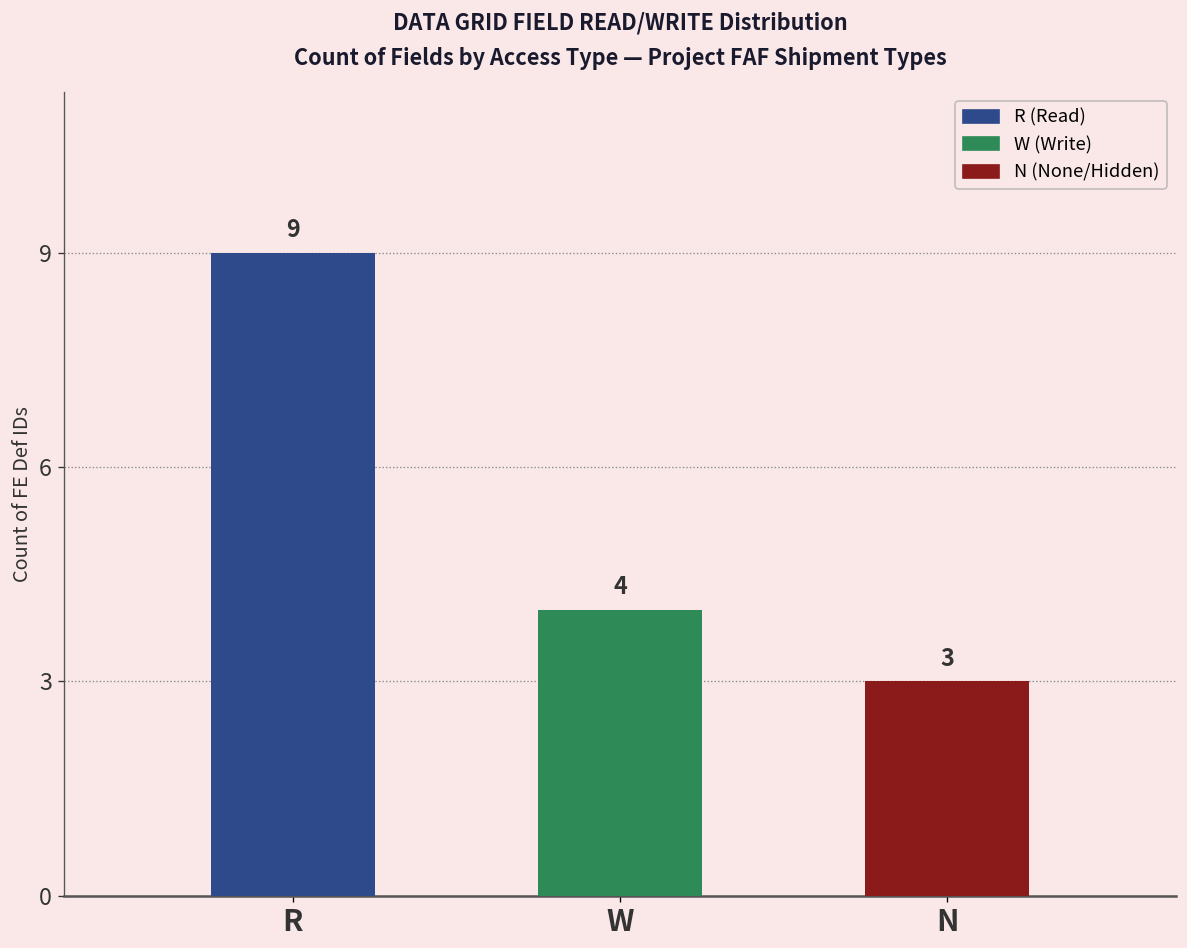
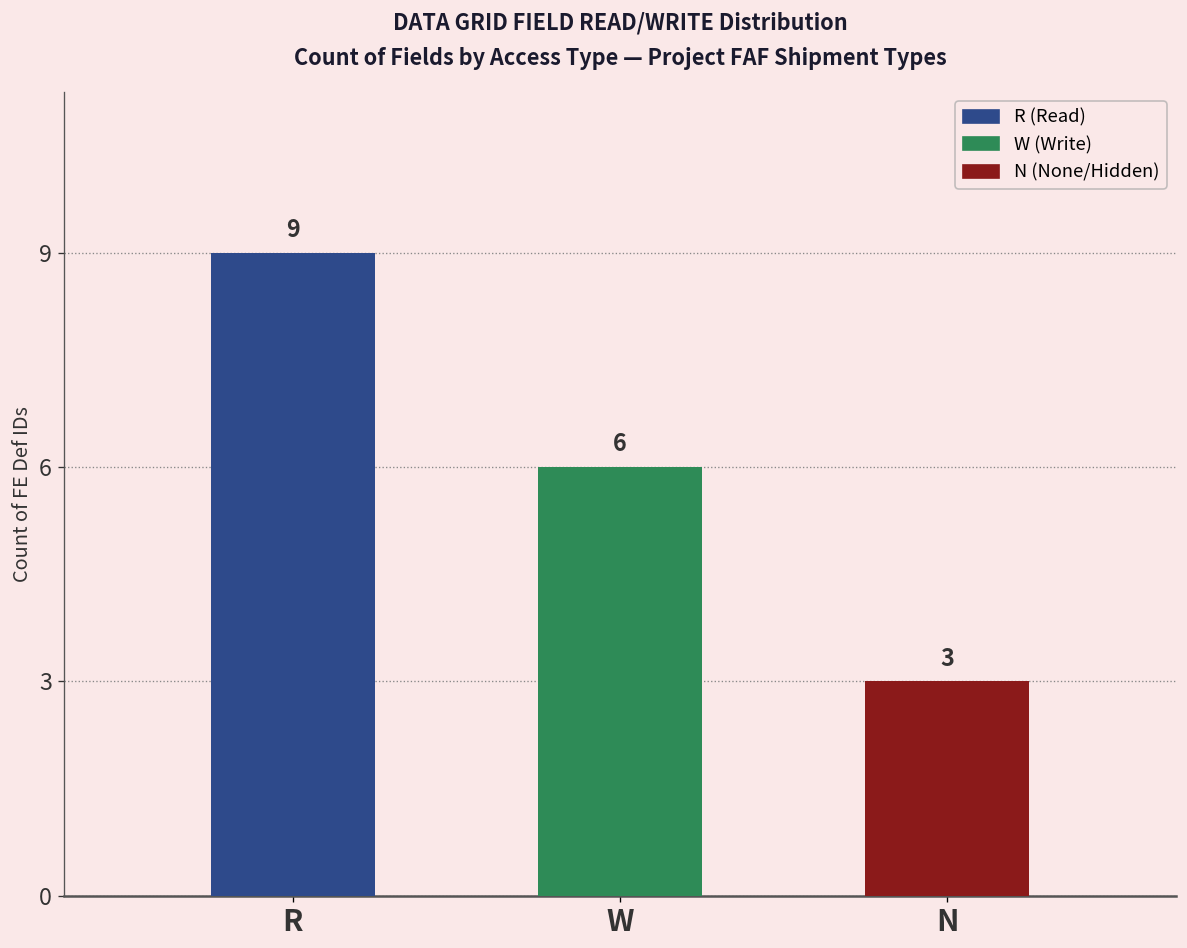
  {
    "R": 9,
-   "W": 4,
+   "W": 6,
    "N": 3
  }
